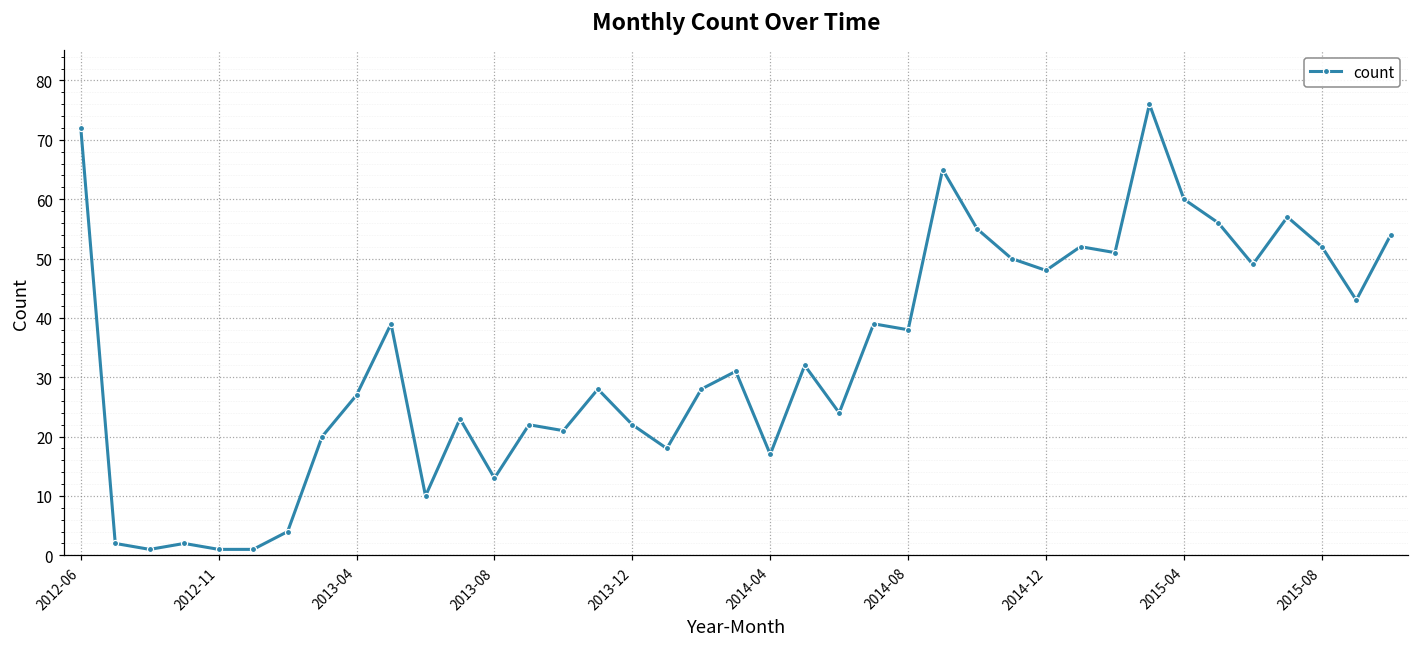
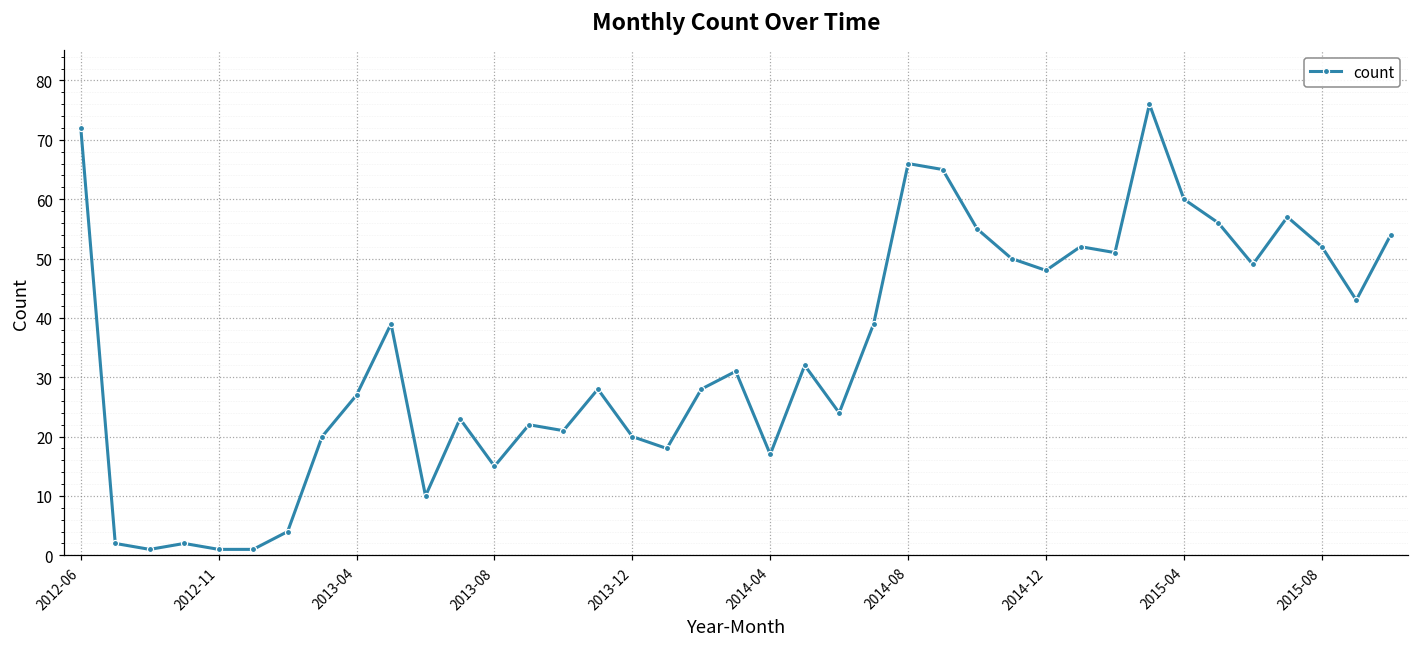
  {
    "2012-06": 72,
    "2012-11": 1,
    "2013-04": 27,
-   "2013-08": 13,
-   "2013-12": 22,
+   "2013-08": 15,
+   "2013-12": 20,
    "2014-04": 17,
-   "2014-08": 38,
+   "2014-08": 66,
    "2014-12": 48,
    "2015-04": 60,
    "2015-08": 52
  }
